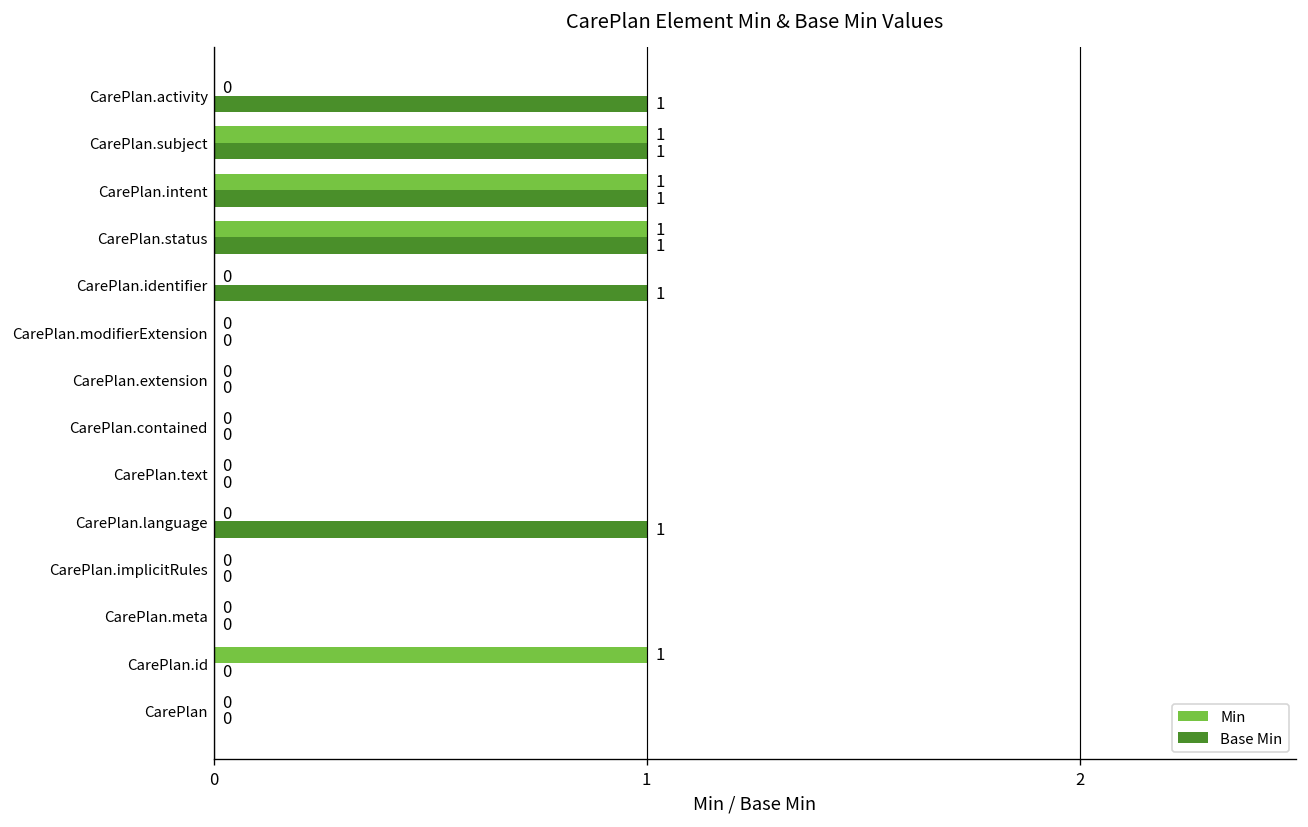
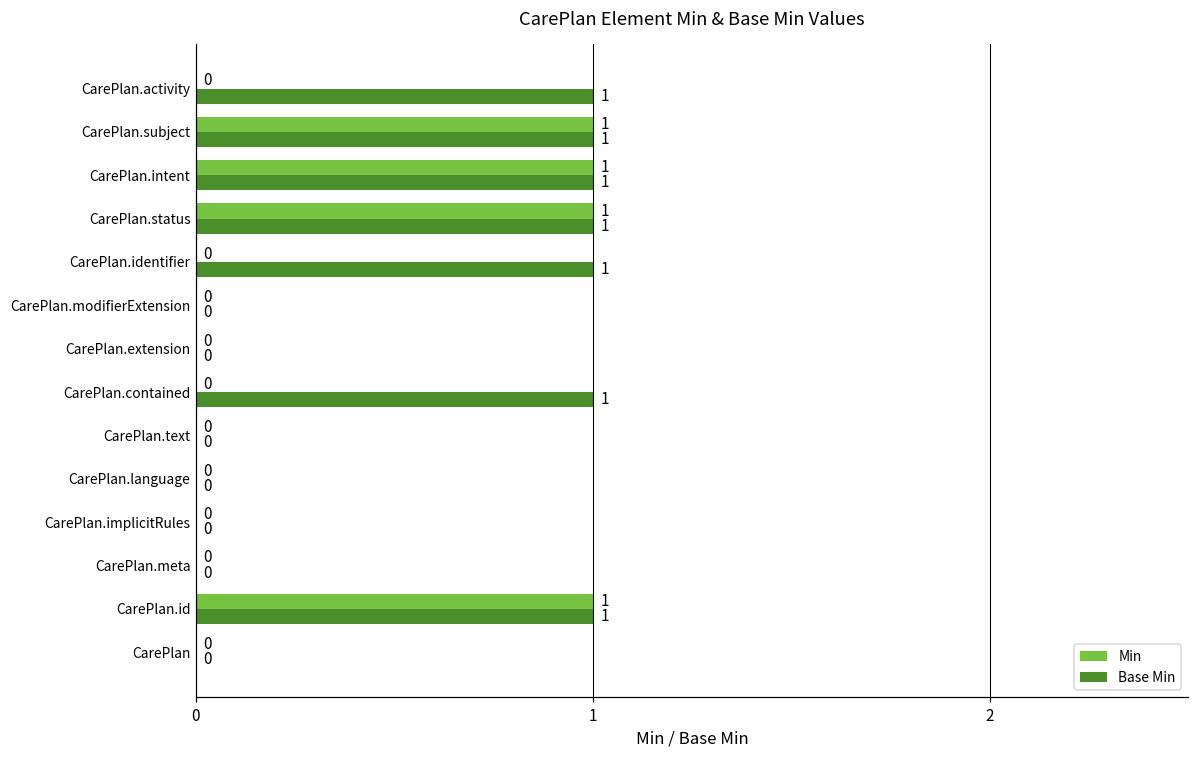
  {
    "Min": {
      "CarePlan.activity": 0,
      "CarePlan.subject": 1,
      "CarePlan.intent": 1,
      "CarePlan.status": 1,
      "CarePlan.identifier": 0,
      "CarePlan.modifierExtension": 0,
      "CarePlan.extension": 0,
      "CarePlan.contained": 0,
      "CarePlan.text": 0,
      "CarePlan.language": 0,
      "CarePlan.implicitRules": 0,
      "CarePlan.meta": 0,
      "CarePlan.id": 1,
      "CarePlan": 0
    },
    "Base Min": {
      "CarePlan.activity": 1,
      "CarePlan.subject": 1,
      "CarePlan.intent": 1,
      "CarePlan.status": 1,
      "CarePlan.identifier": 1,
      "CarePlan.modifierExtension": 0,
      "CarePlan.extension": 0,
-     "CarePlan.contained": 0,
+     "CarePlan.contained": 1,
      "CarePlan.text": 0,
-     "CarePlan.language": 1,
+     "CarePlan.language": 0,
      "CarePlan.implicitRules": 0,
      "CarePlan.meta": 0,
-     "CarePlan.id": 0,
+     "CarePlan.id": 1,
      "CarePlan": 0
    }
  }
